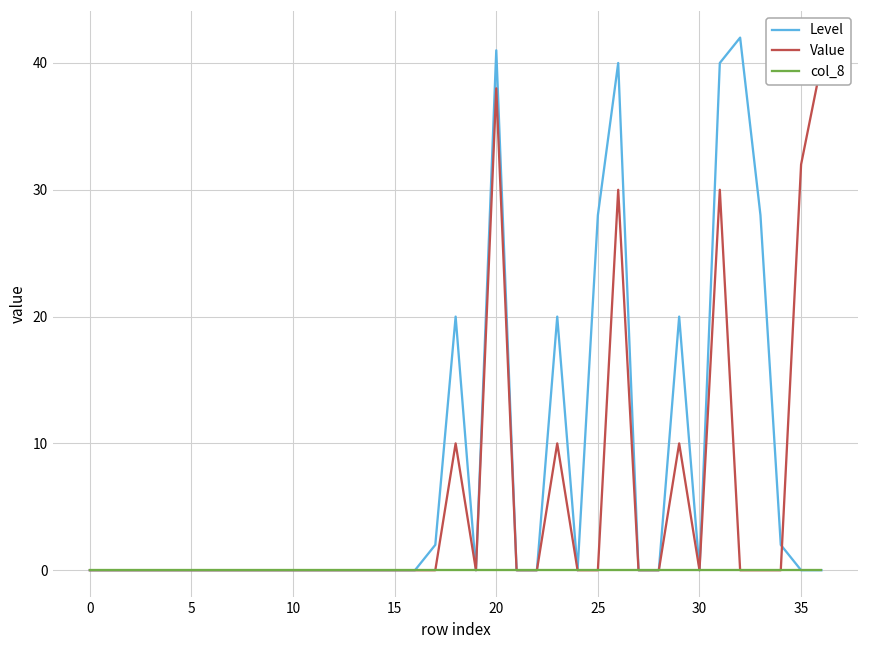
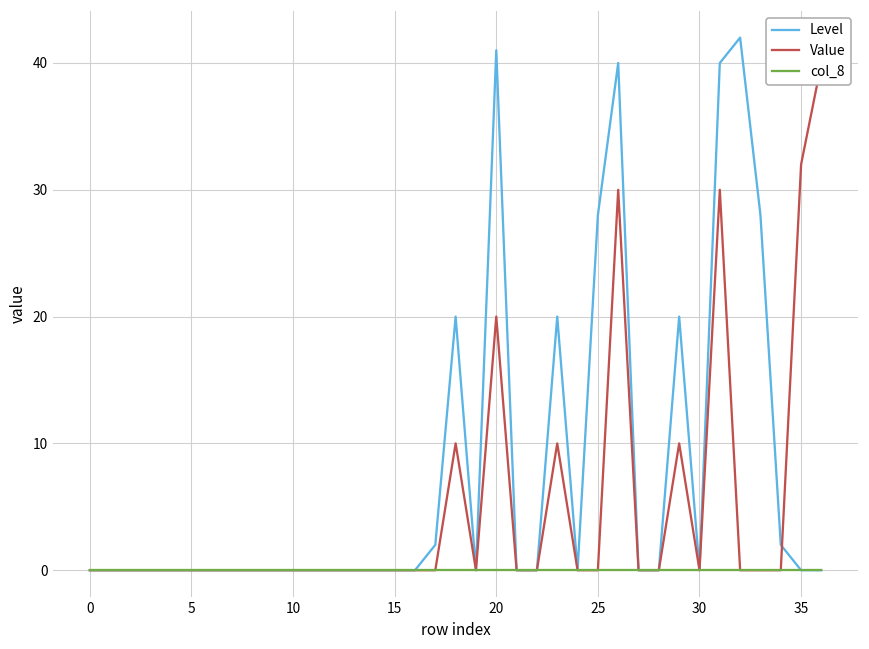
  {
    "Level": {
      "20": 41,
      "25": 28
    },
    "Value": {
-     "20": 38,
+     "20": 20,
      "35": 32
    },
    "col_8": {
      "20": 0
    }
  }
